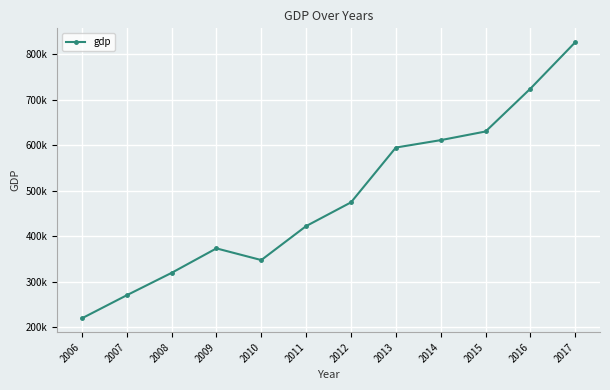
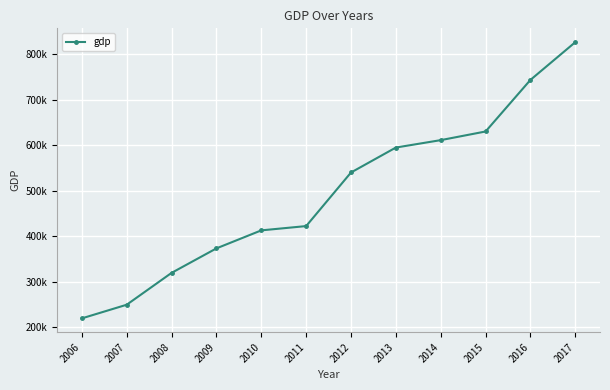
  {
    "2006": 220000,
-   "2007": 270000,
+   "2007": 250000,
    "2008": 320000,
    "2009": 370000,
-   "2010": 350000,
+   "2010": 410000,
    "2011": 420000,
-   "2012": 470000,
+   "2012": 540000,
    "2013": 600000,
    "2014": 610000,
    "2015": 630000,
-   "2016": 720000,
+   "2016": 740000,
    "2017": 830000
  }
